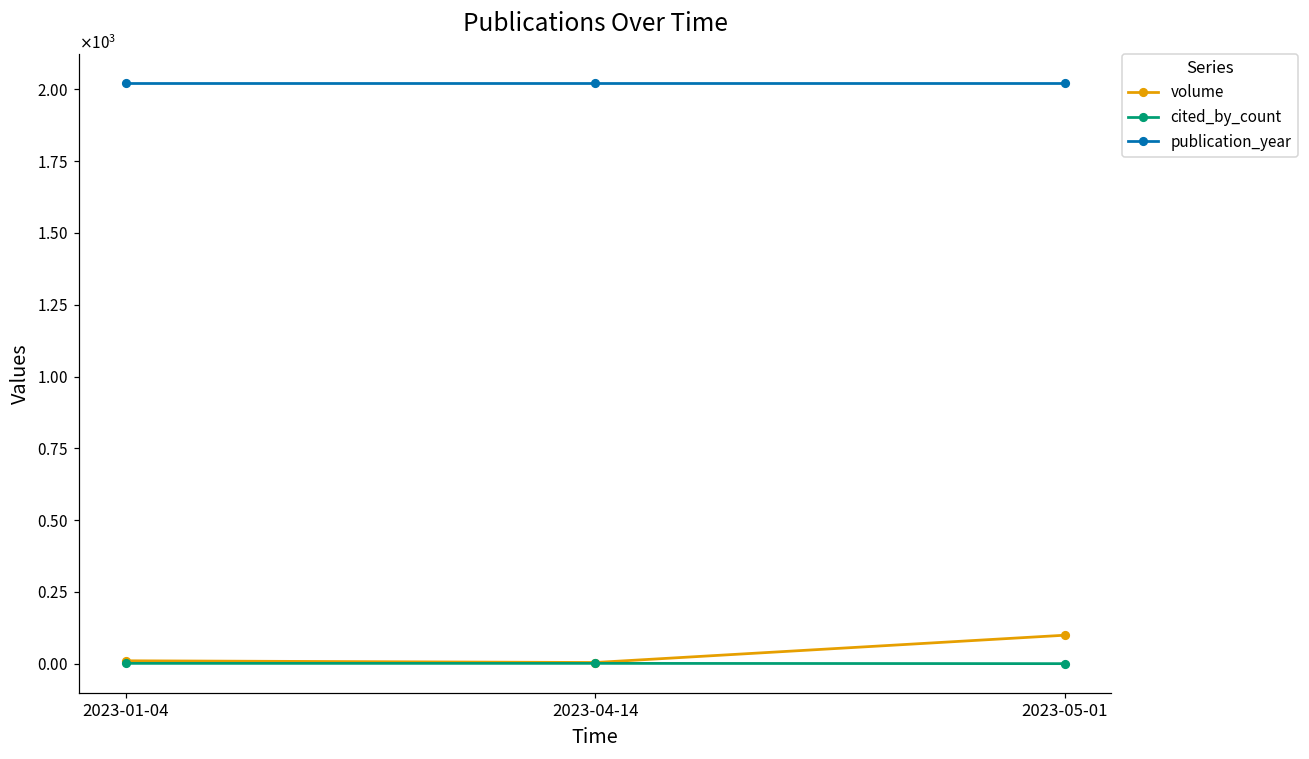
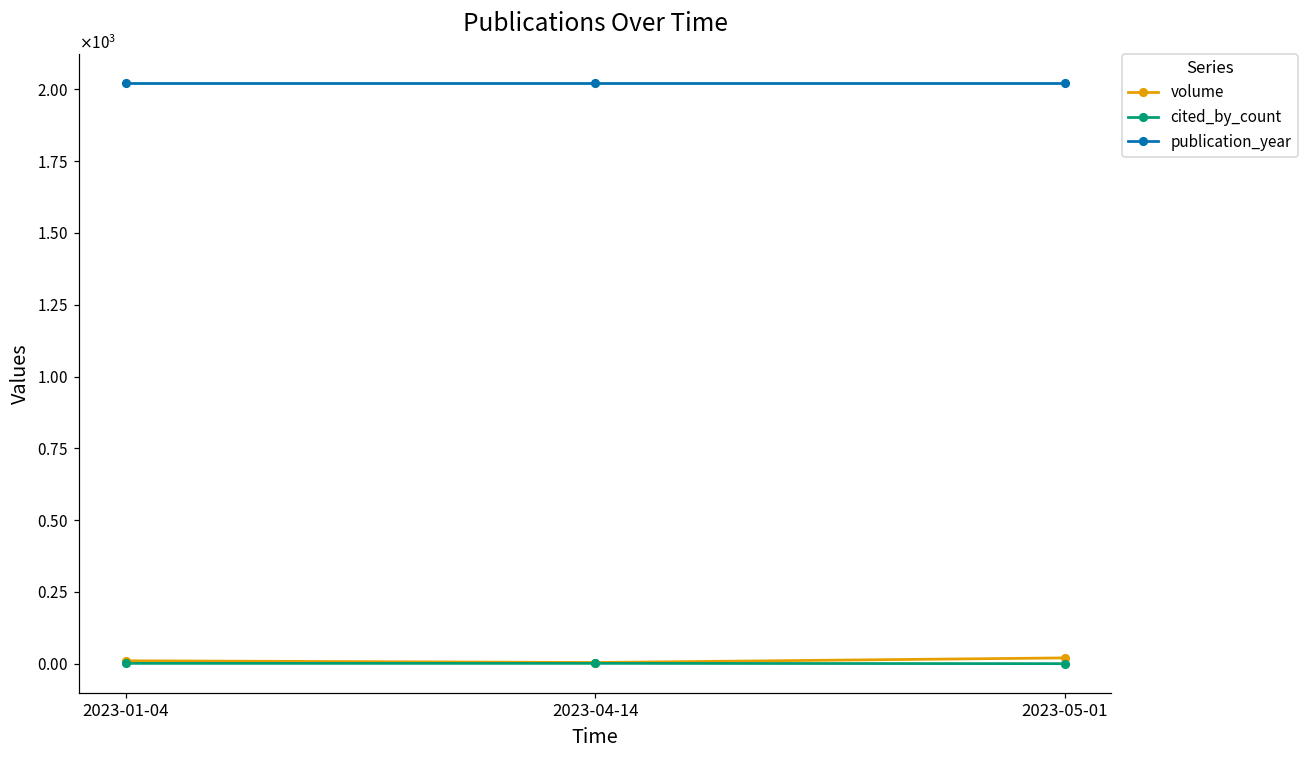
  {
    "volume": {
-     "2023-05-01": 100
+     "2023-05-01": 20
    },
    "cited_by_count": {
      "2023-05-01": 0
    },
    "publication_year": {
      "2023-01-04": 2020,
      "2023-04-14": 2020,
      "2023-05-01": 2020
    }
  }
